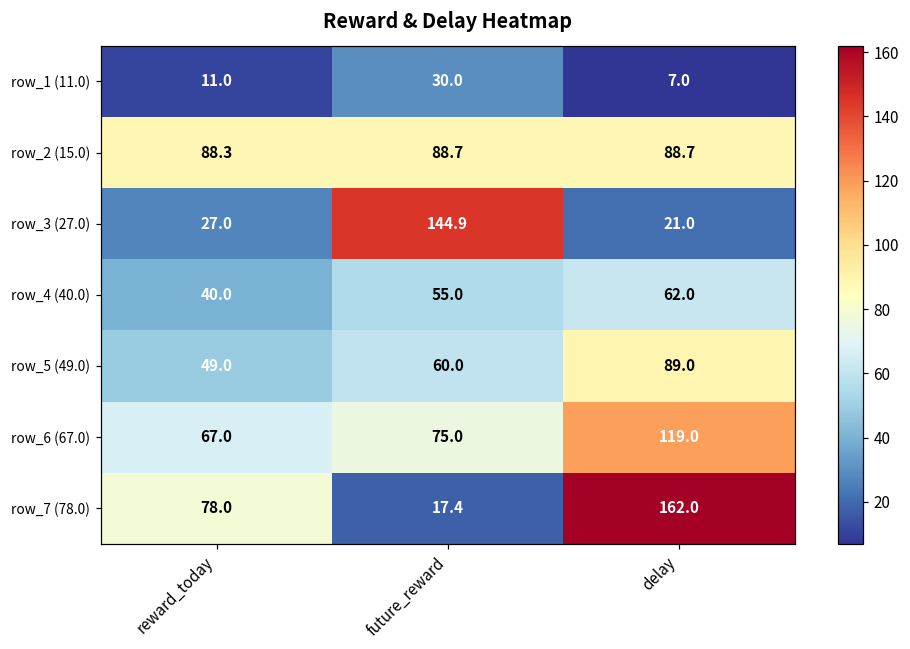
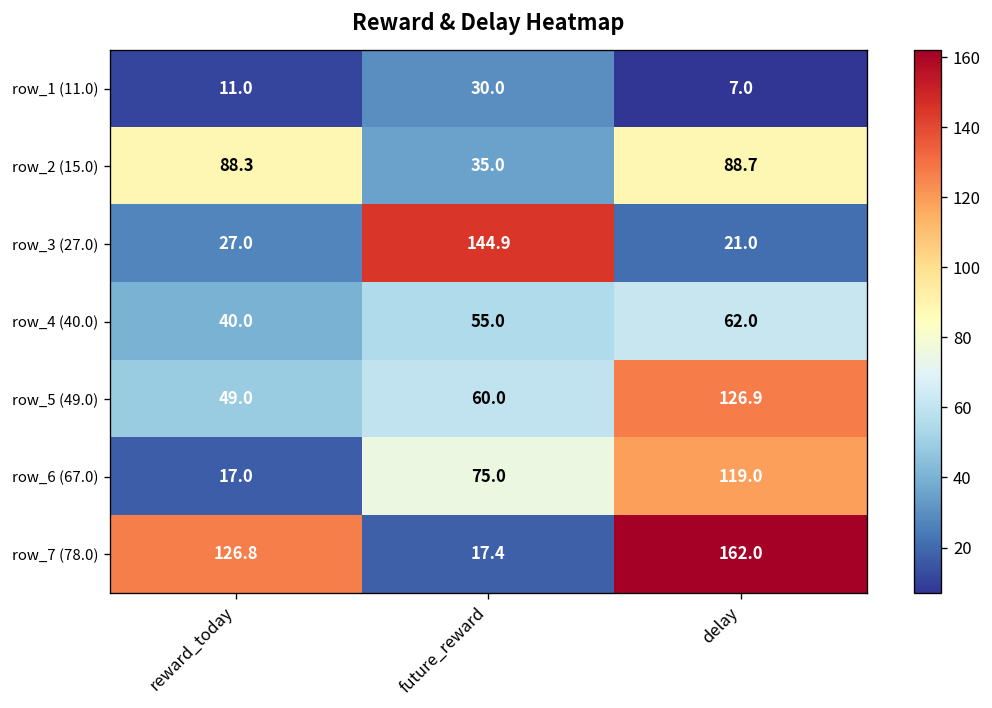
  {
    "row_1 (11.0)": {
      "reward_today": 11.0,
      "future_reward": 30.0,
      "delay": 7.0
    },
    "row_2 (15.0)": {
      "reward_today": 88.3,
-     "future_reward": 88.7,
+     "future_reward": 35.0,
      "delay": 88.7
    },
    "row_3 (27.0)": {
      "reward_today": 27.0,
      "future_reward": 144.9,
      "delay": 21.0
    },
    "row_4 (40.0)": {
      "reward_today": 40.0,
      "future_reward": 55.0,
      "delay": 62.0
    },
    "row_5 (49.0)": {
      "reward_today": 49.0,
      "future_reward": 60.0,
-     "delay": 89.0
+     "delay": 126.9
    },
    "row_6 (67.0)": {
-     "reward_today": 67.0,
+     "reward_today": 17.0,
      "future_reward": 75.0,
      "delay": 119.0
    },
    "row_7 (78.0)": {
-     "reward_today": 78.0,
+     "reward_today": 126.8,
      "future_reward": 17.4,
      "delay": 162.0
    }
  }
